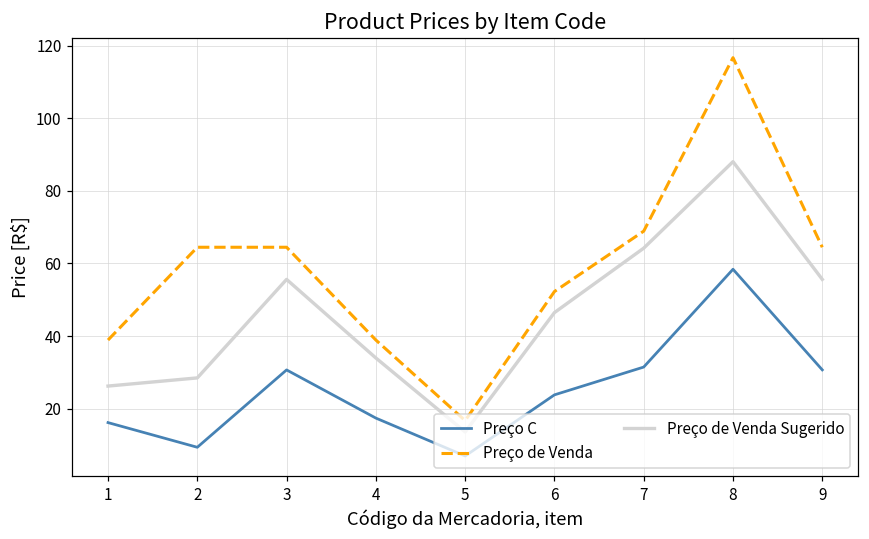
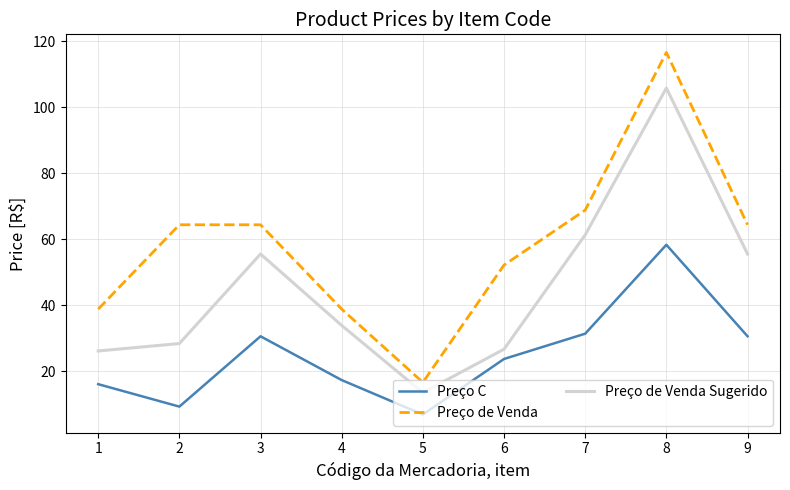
  {
    "Preço C": {
      "1": 16,
      "2": 9,
      "3": 31,
      "4": 17,
      "6": 24,
      "7": 31,
      "8": 58,
      "9": 31
    },
    "Preço de Venda": {
      "1": 39,
      "2": 64,
      "3": 64,
      "4": 39,
      "6": 52,
      "7": 69,
      "8": 117,
      "9": 64
    },
    "Preço de Venda Sugerido": {
      "1": 26,
      "2": 28,
      "3": 56,
      "4": 34,
-     "6": 46,
-     "7": 64,
-     "8": 88,
+     "6": 27,
+     "7": 61,
+     "8": 106,
      "9": 56
    }
  }
